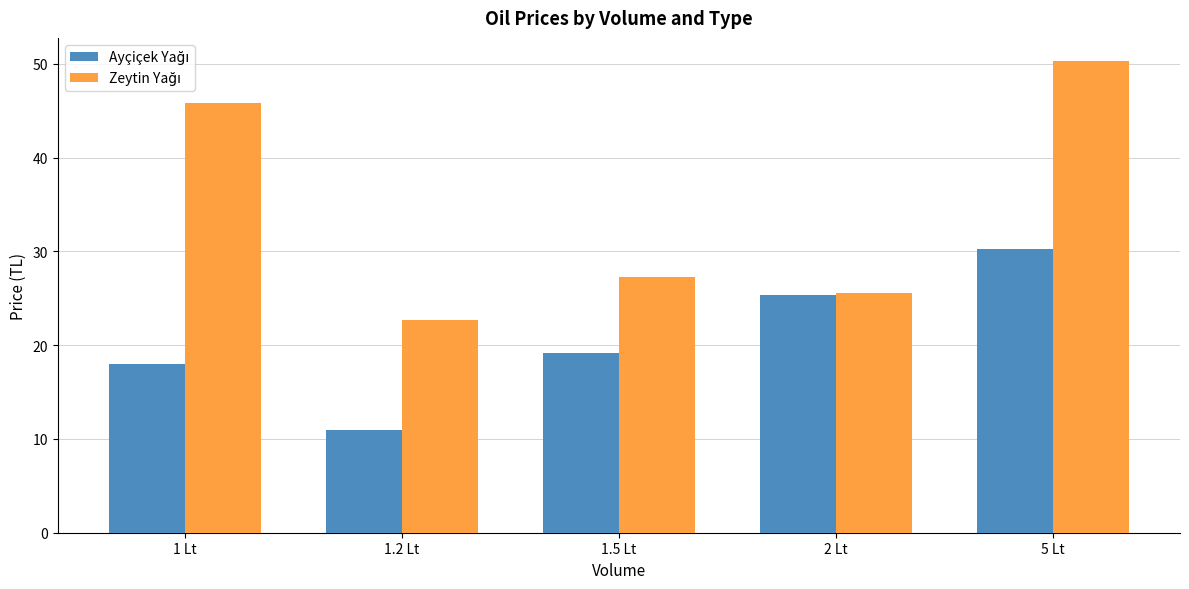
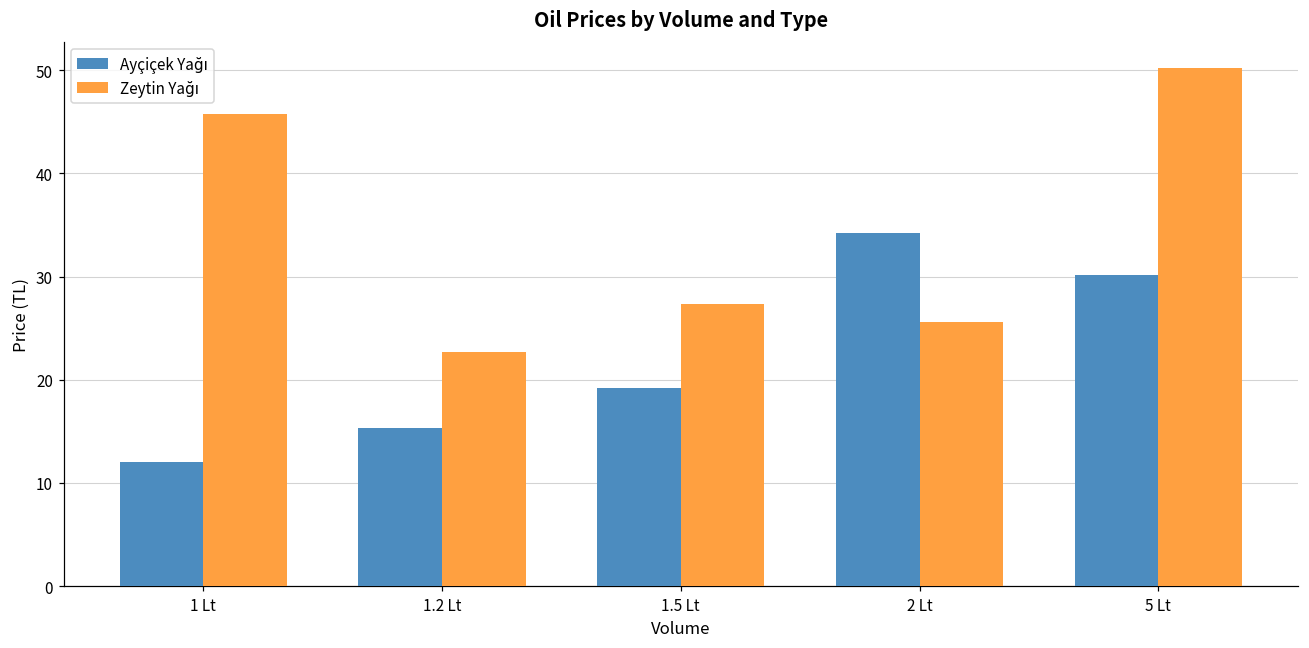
  {
    "Ayçiçek Yağı": {
-     "1 Lt": 18,
-     "1.2 Lt": 11,
+     "1 Lt": 12,
+     "1.2 Lt": 15,
      "1.5 Lt": 19,
-     "2 Lt": 25,
+     "2 Lt": 34,
      "5 Lt": 30
    },
    "Zeytin Yağı": {
      "1 Lt": 46,
      "1.2 Lt": 23,
      "1.5 Lt": 27,
      "2 Lt": 26,
      "5 Lt": 50
    }
  }
